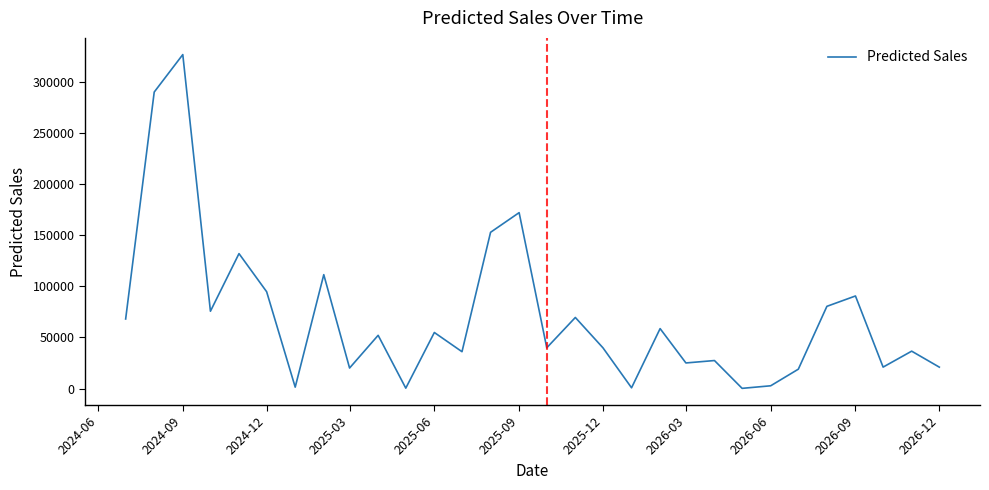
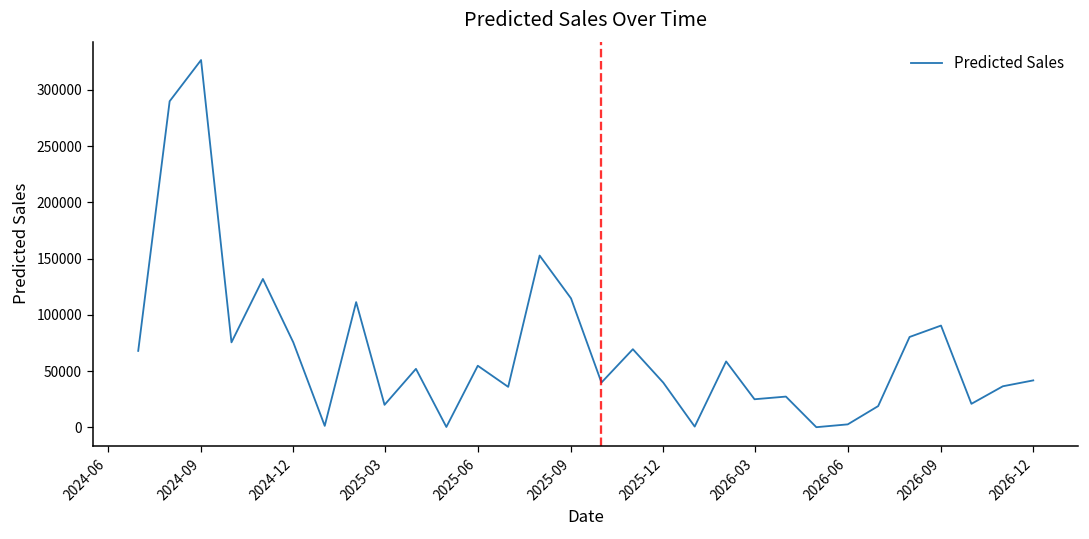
  {
    "2024-09": 327000,
-   "2024-12": 95000,
+   "2024-12": 76000,
    "2025-03": 20000,
    "2025-06": 55000,
-   "2025-09": 172000,
+   "2025-09": 115000,
    "2025-12": 40000,
    "2026-03": 25000,
    "2026-06": 3000,
    "2026-09": 91000,
-   "2026-12": 21000
+   "2026-12": 42000
  }
